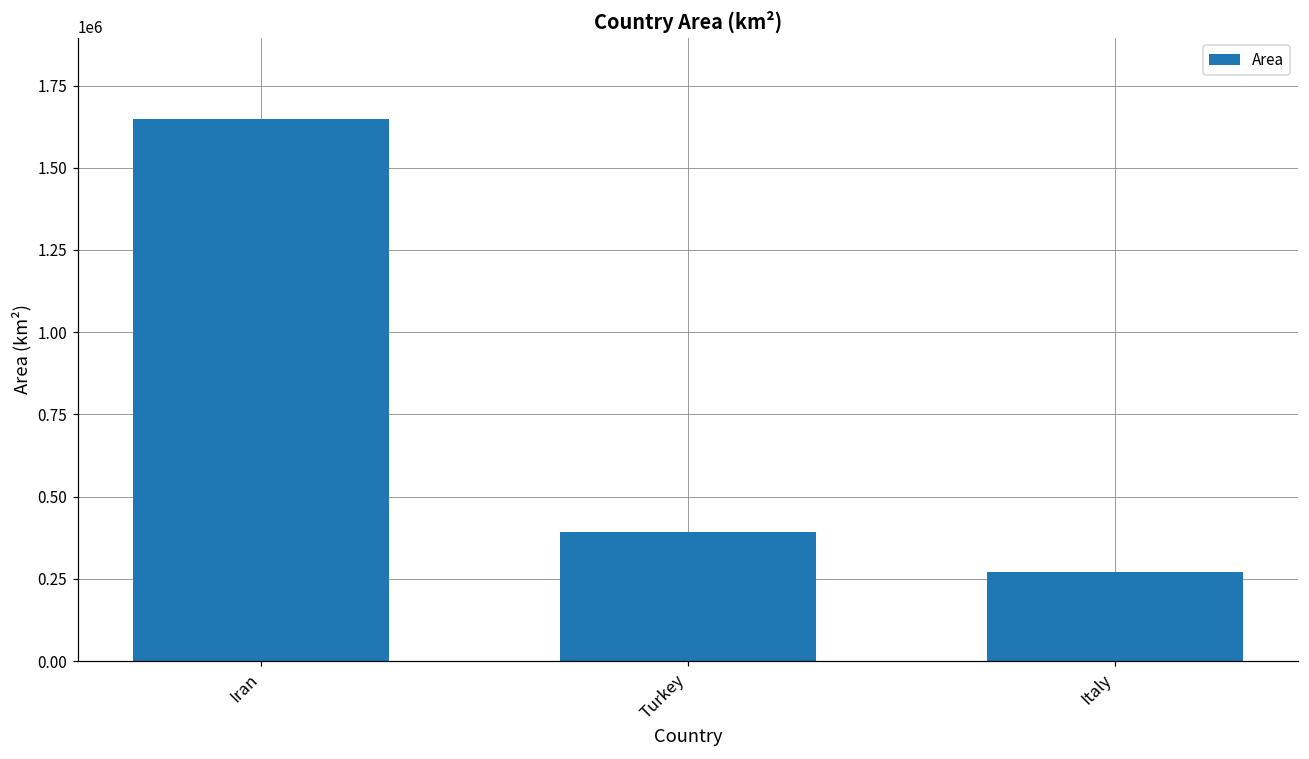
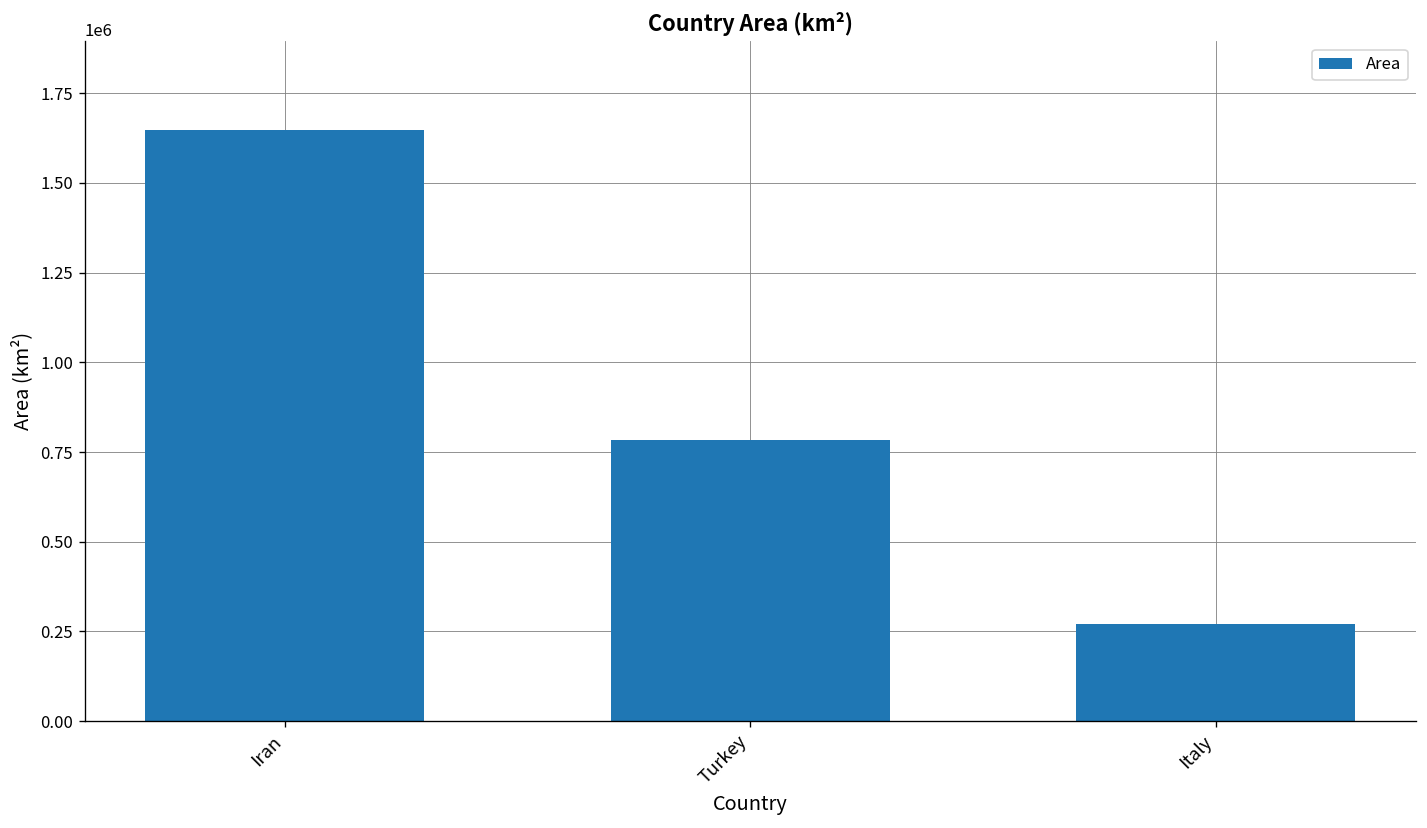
  {
    "Iran": 1650000,
-   "Turkey": 390000,
+   "Turkey": 780000,
    "Italy": 270000
  }
